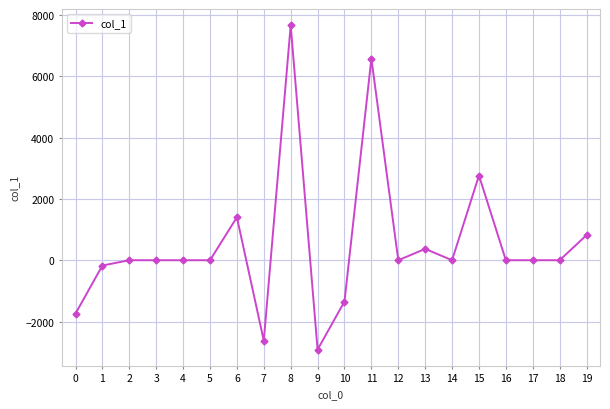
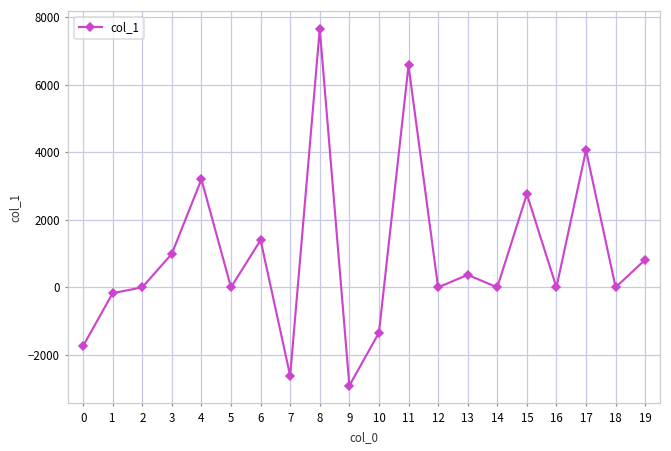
  {
    "0": -1700,
    "1": -200,
    "2": 0,
-   "3": 0,
-   "4": 0,
+   "3": 1000,
+   "4": 3200,
    "5": 0,
    "6": 1400,
    "7": -2600,
    "8": 7700,
    "9": -2900,
    "10": -1300,
    "11": 6600,
    "12": 0,
    "13": 400,
    "14": 0,
    "15": 2800,
    "16": 0,
-   "17": 0,
+   "17": 4100,
    "18": 0,
    "19": 800
  }
